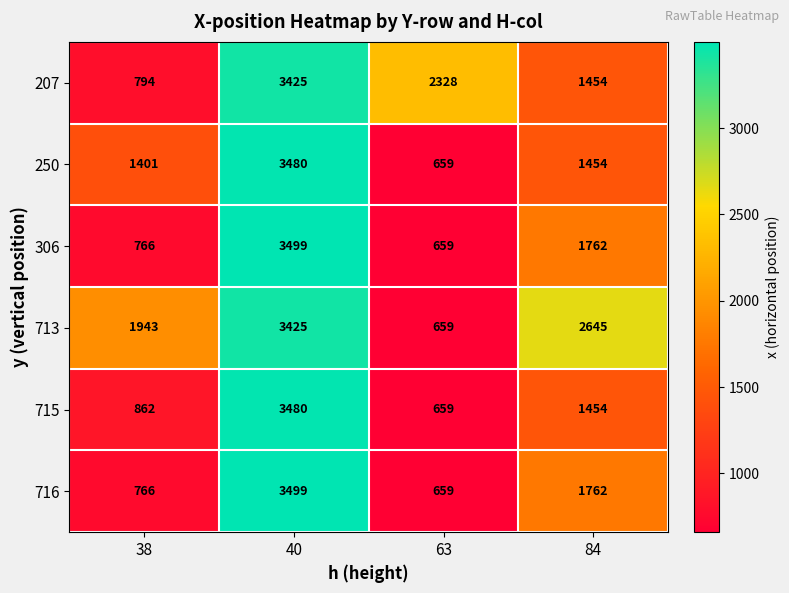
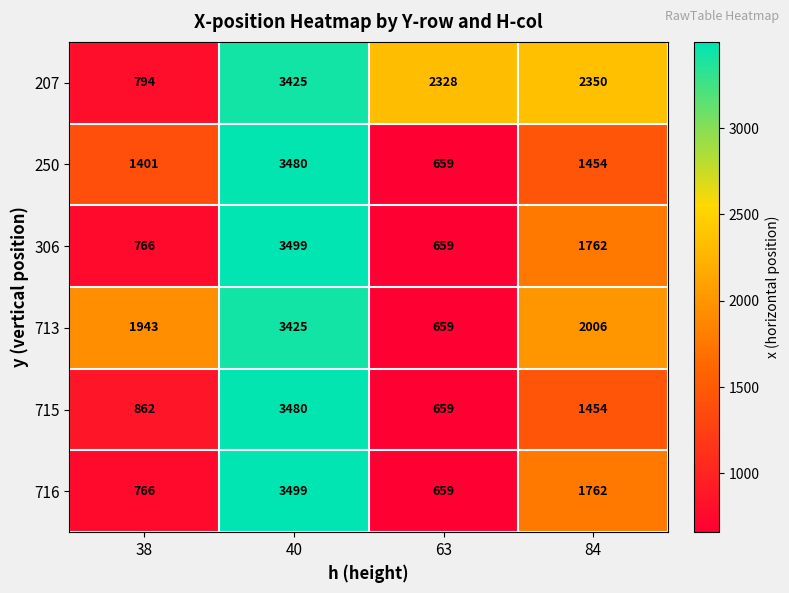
  {
    "207": {
      "38": 794,
      "40": 3425,
      "63": 2328,
-     "84": 1454
+     "84": 2350
    },
    "250": {
      "38": 1401,
      "40": 3480,
      "63": 659,
      "84": 1454
    },
    "306": {
      "38": 766,
      "40": 3499,
      "63": 659,
      "84": 1762
    },
    "713": {
      "38": 1943,
      "40": 3425,
      "63": 659,
-     "84": 2645
+     "84": 2006
    },
    "715": {
      "38": 862,
      "40": 3480,
      "63": 659,
      "84": 1454
    },
    "716": {
      "38": 766,
      "40": 3499,
      "63": 659,
      "84": 1762
    }
  }
